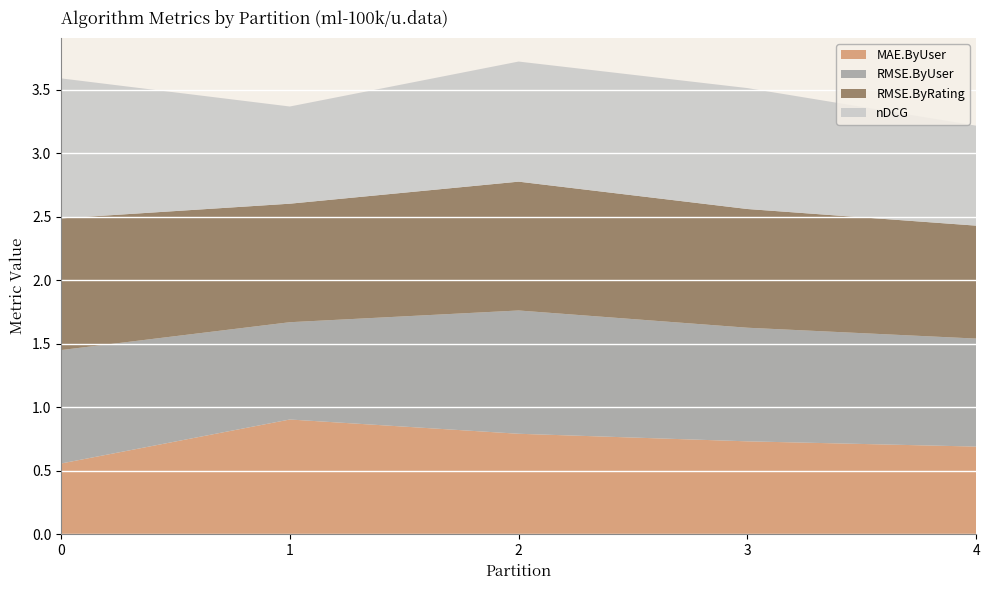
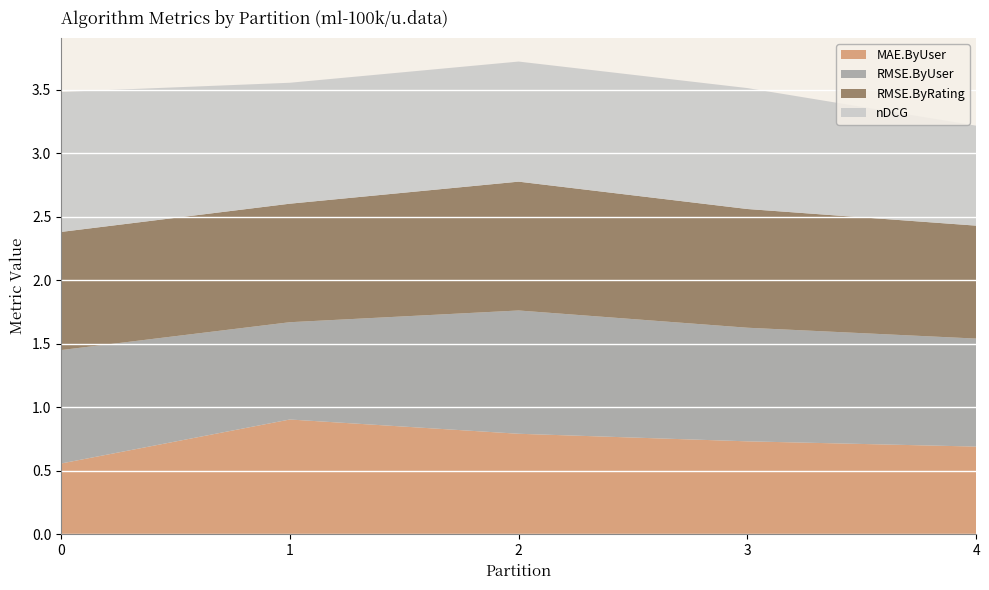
  {
    "MAE.ByUser": {
      "0": 0.56,
      "1": 0.90,
      "2": 0.79,
      "3": 0.73,
      "4": 0.69
    },
    "RMSE.ByUser": {
      "0": 0.89,
      "1": 0.77,
      "2": 0.97,
      "3": 0.89,
      "4": 0.85
    },
    "RMSE.ByRating": {
-     "0": 1.04,
+     "0": 0.93,
      "1": 0.93,
      "2": 1.01,
      "3": 0.93,
      "4": 0.89
    },
    "nDCG": {
      "0": 1.10,
-     "1": 0.77,
+     "1": 0.95,
      "2": 0.95,
      "3": 0.95,
      "4": 0.79
    }
  }
